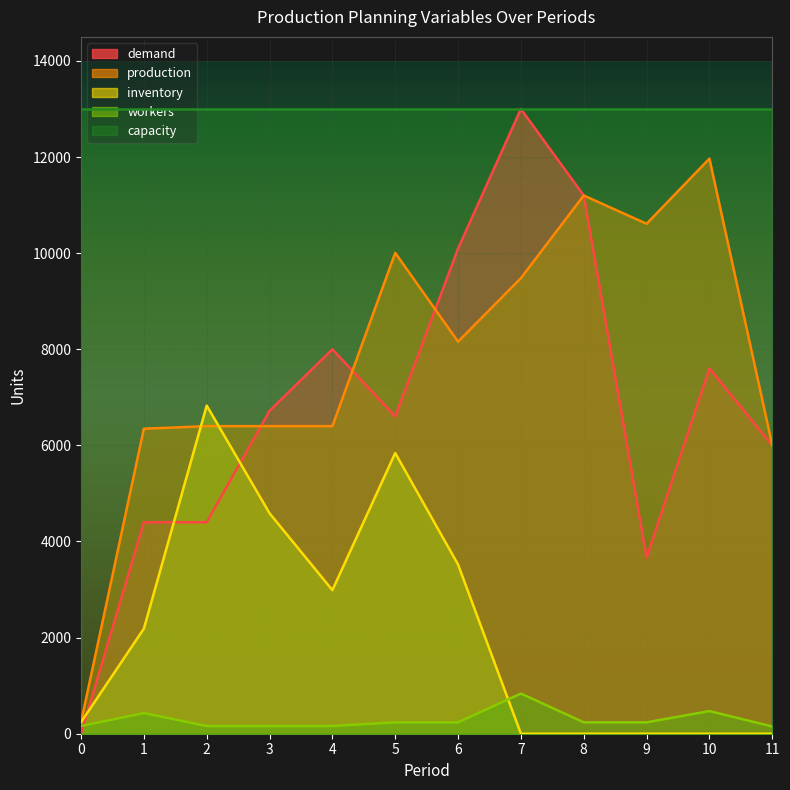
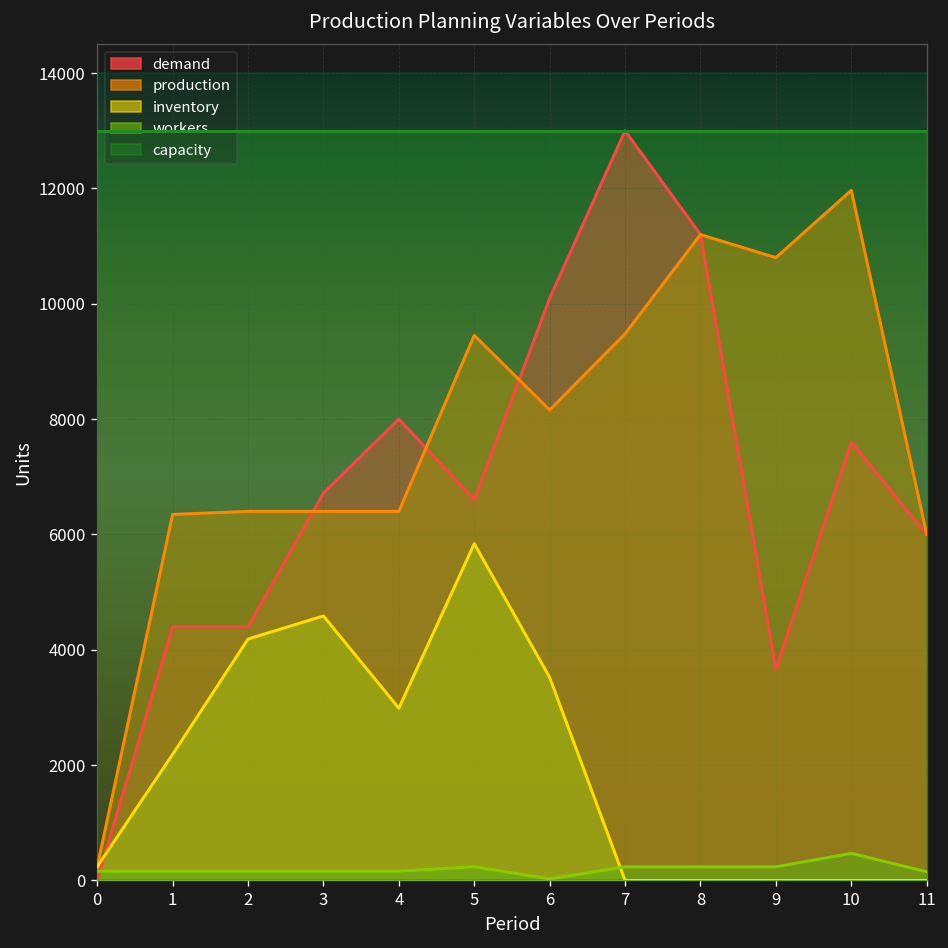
  {
    "demand": {
      "0": 0,
      "1": 4400,
      "2": 4400,
      "3": 6700,
      "4": 8000,
      "5": 6600,
      "6": 10100,
      "9": 3700,
      "10": 7600
    },
    "production": {
      "1": 6300,
      "2": 6400,
      "3": 6400,
      "4": 6400,
-     "5": 10000,
+     "5": 9500,
      "6": 8200,
      "7": 9500,
-     "9": 10600,
+     "9": 10800,
      "10": 12000
    },
    "inventory": {
      "1": 2200,
-     "2": 6800,
+     "2": 4200,
      "3": 4600,
      "4": 3000,
      "5": 5800,
      "6": 3500,
      "7": 0,
      "8": 0,
      "9": 0,
      "10": 0,
      "11": 0
    },
    "workers": {
      "0": 200,
-     "1": 400,
+     "1": 200,
      "2": 200,
      "3": 200,
      "4": 200,
      "5": 200,
-     "6": 200,
-     "7": 800,
+     "6": 0,
+     "7": 200,
      "8": 200,
      "9": 200,
      "10": 500,
      "11": 200
    },
    "capacity": {
      "0": 13000,
      "2": 13000,
      "3": 13000,
      "4": 13000,
      "5": 13000,
      "6": 13000,
      "8": 13000,
      "9": 13000,
      "10": 13000,
      "11": 13000
    }
  }
